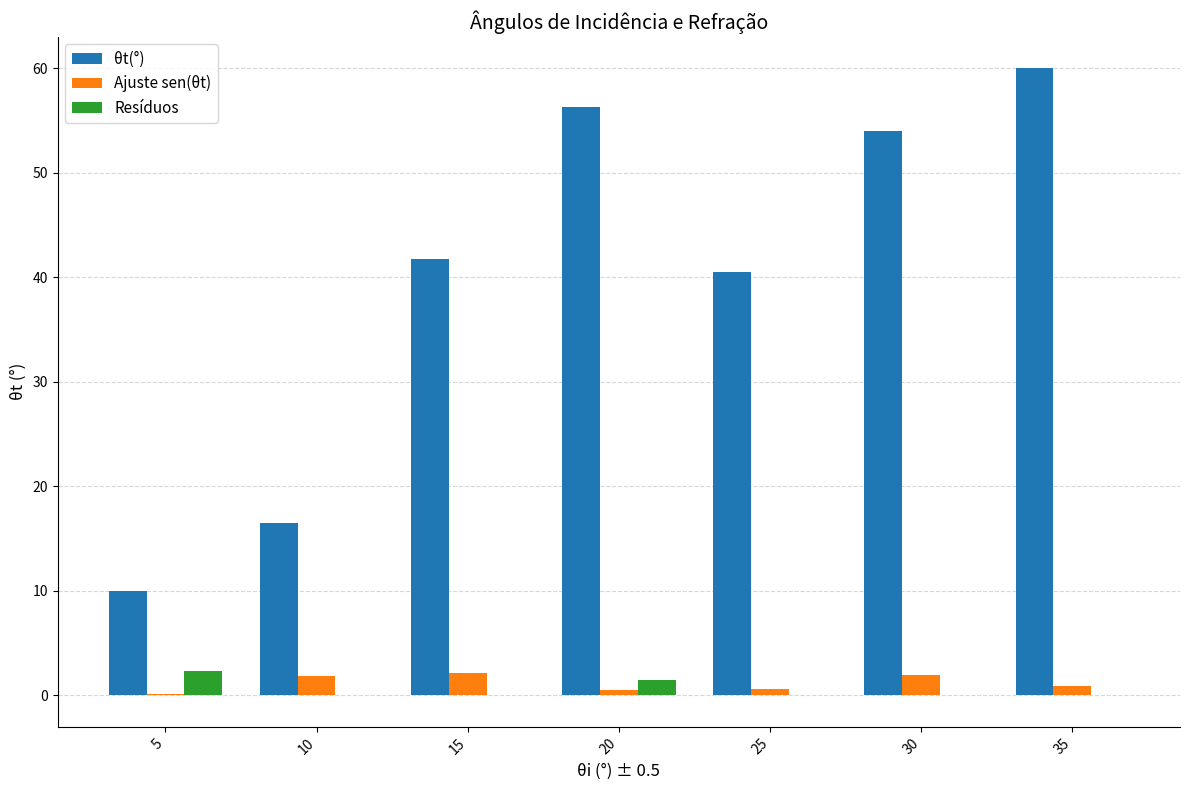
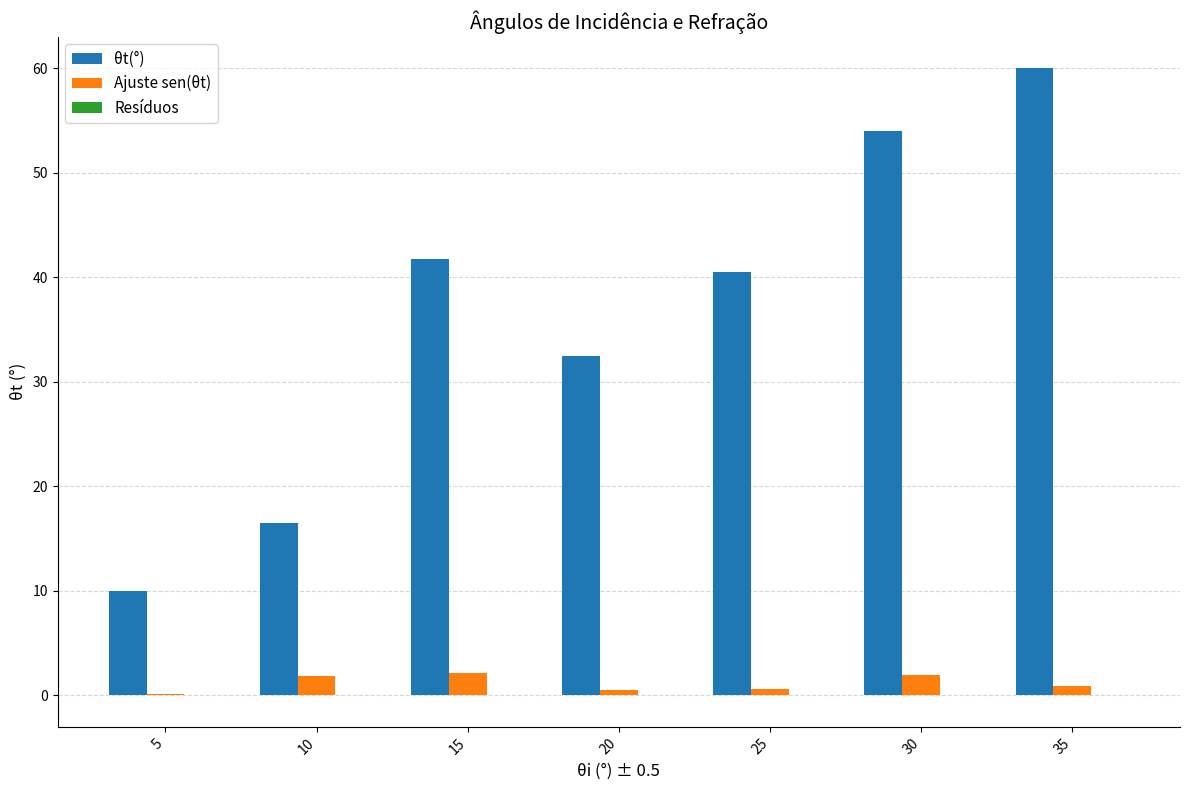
  {
    "θt(°)": {
      "5": 10.0,
      "10": 16.5,
      "15": 41.7,
-     "20": 56.3,
+     "20": 32.5,
      "25": 40.5,
      "30": 54.0,
      "35": 60.0
    },
    "Ajuste sen(θt)": {
      "10": 1.8,
      "15": 2.1,
      "20": 0.5,
      "25": 0.7,
      "30": 1.9,
      "35": 0.9
    },
    "Resíduos": {
-     "5": 2.3,
-     "20": 1.5
+     "5": 0.0,
+     "20": 0.0
    }
  }
